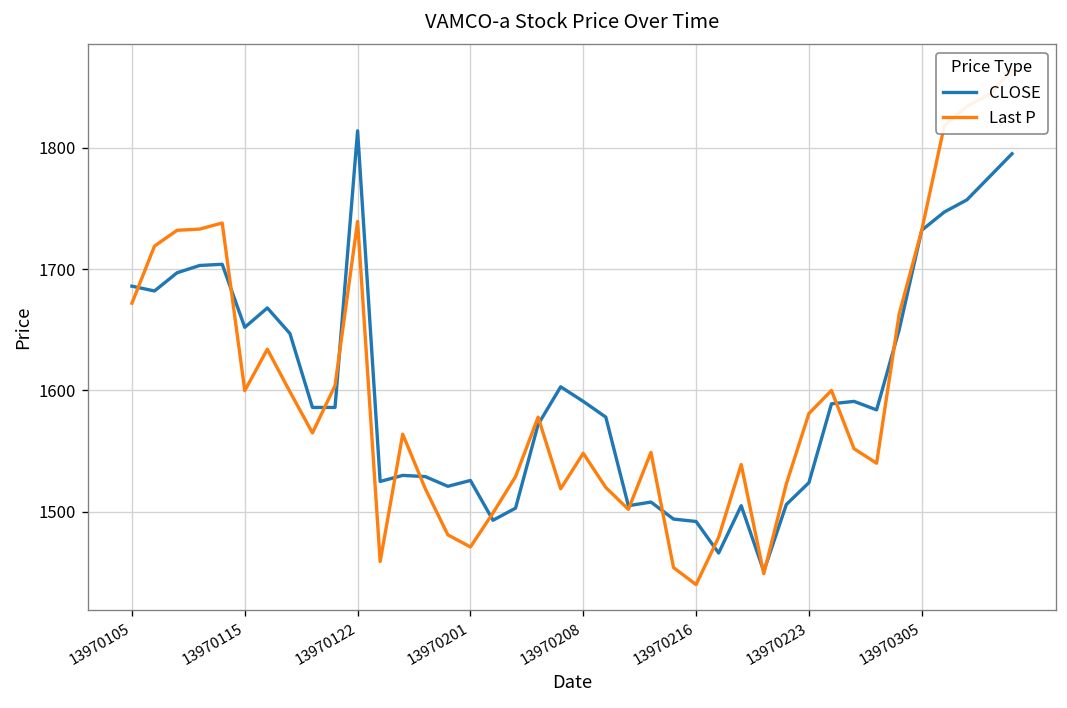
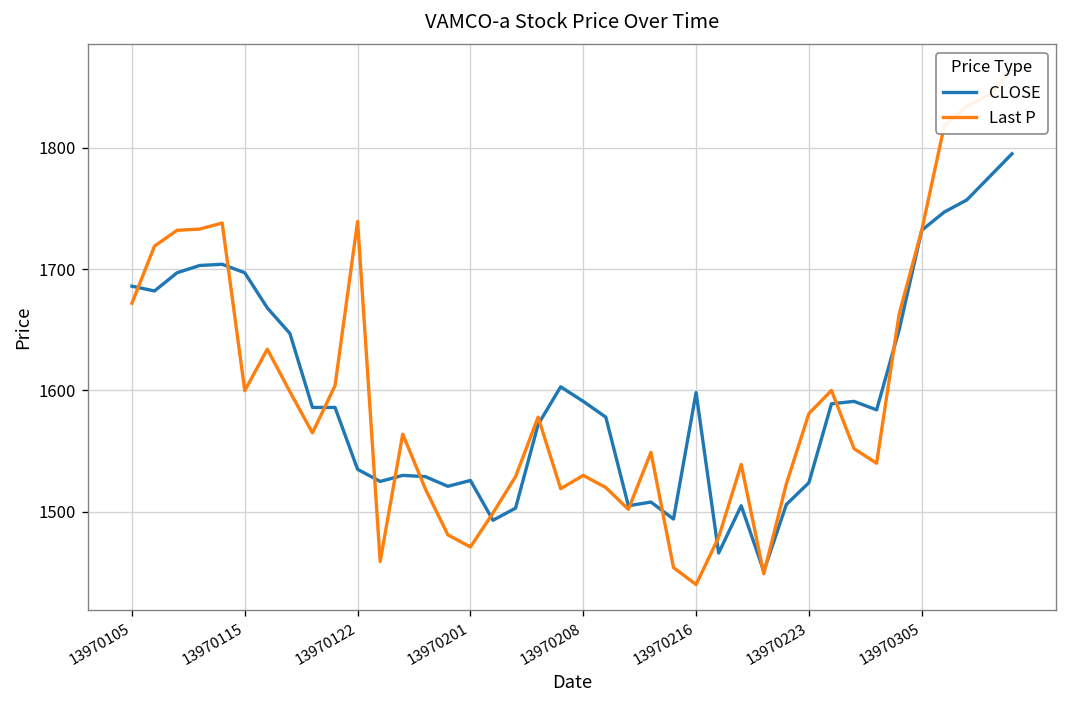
  {
    "CLOSE": {
      "13970105": 1686,
-     "13970115": 1652,
-     "13970122": 1814,
+     "13970115": 1697,
+     "13970122": 1535,
      "13970201": 1526,
      "13970208": 1591,
-     "13970216": 1492,
+     "13970216": 1598,
      "13970223": 1524
    },
    "Last P": {
      "13970105": 1672,
      "13970115": 1600,
      "13970122": 1739,
      "13970201": 1471,
-     "13970208": 1548,
+     "13970208": 1530,
      "13970216": 1440,
      "13970223": 1581
    }
  }
